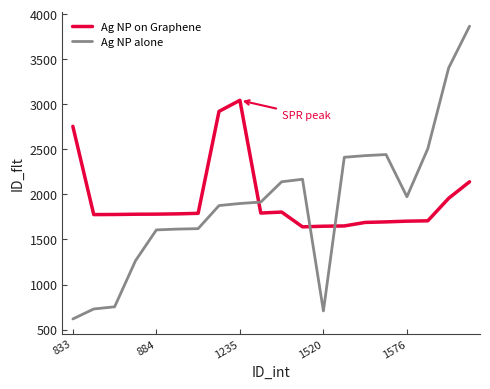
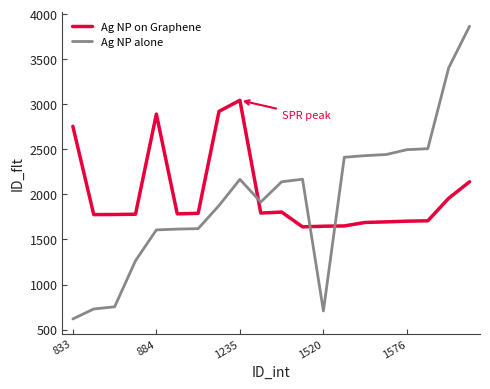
  {
    "Ag NP on Graphene": {
      "833": 2800,
-     "884": 1800,
+     "884": 2900,
      "1235": 3000,
      "1520": 1600,
      "1576": 1700
    },
    "Ag NP alone": {
      "833": 600,
      "884": 1600,
-     "1235": 1900,
+     "1235": 2200,
      "1520": 700,
-     "1576": 2000
+     "1576": 2500
    }
  }
